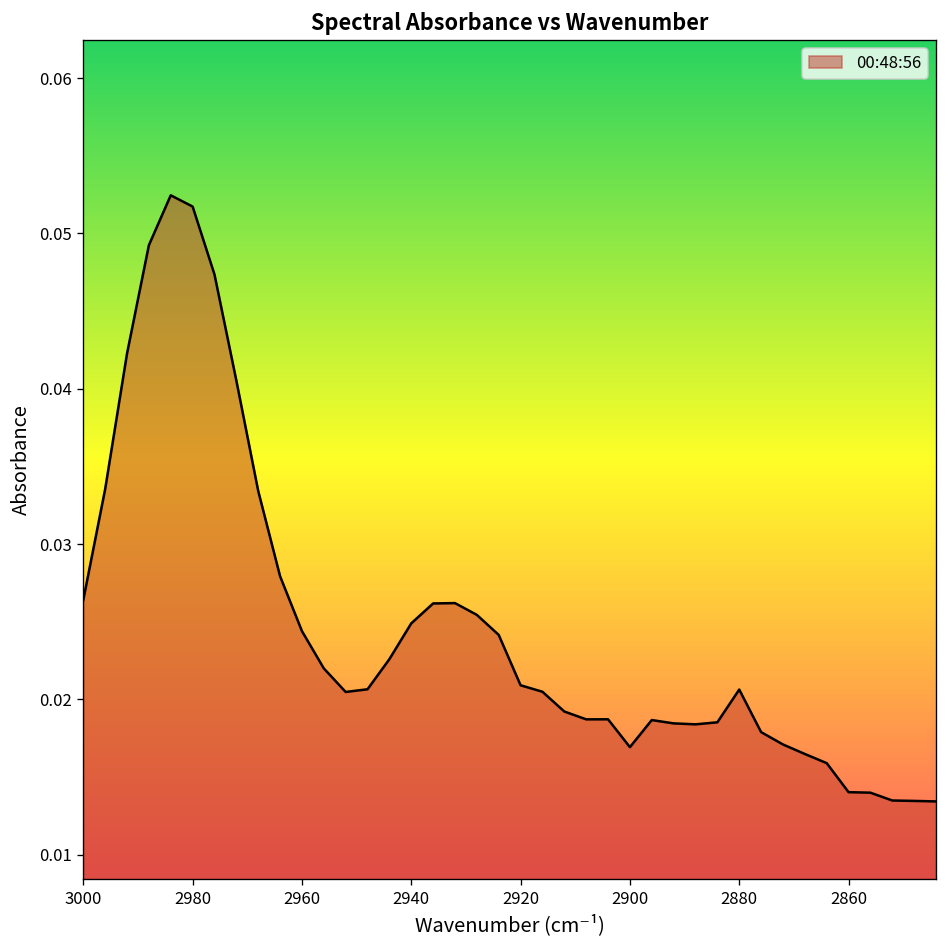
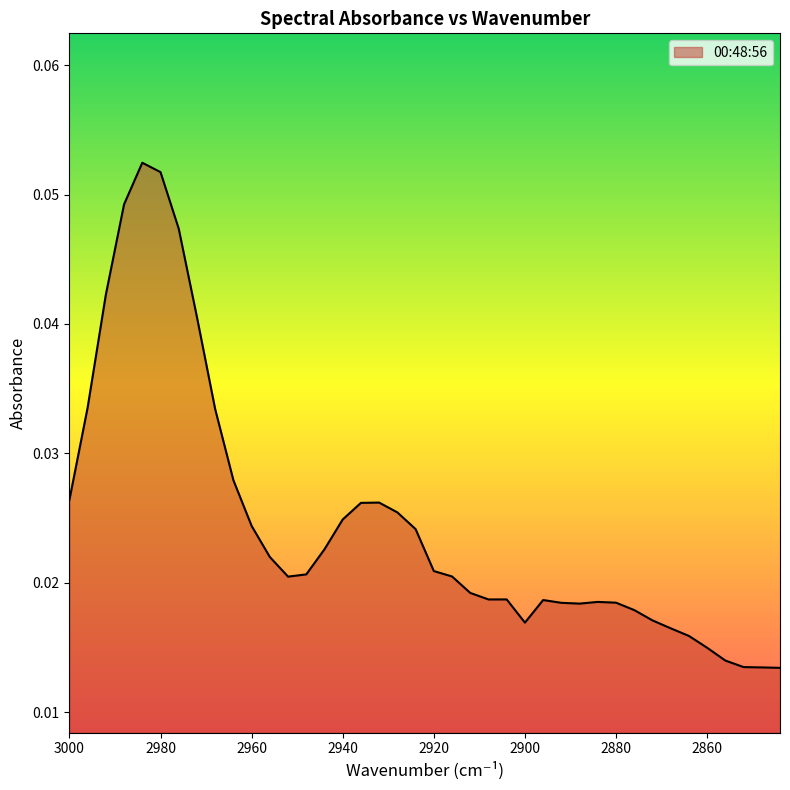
  {
    "3000": 0.0264,
    "2980": 0.0517,
    "2960": 0.0244,
    "2940": 0.0249,
    "2920": 0.0209,
    "2900": 0.0169,
-   "2880": 0.0206,
-   "2860": 0.0140
+   "2880": 0.0185,
+   "2860": 0.0150
  }
